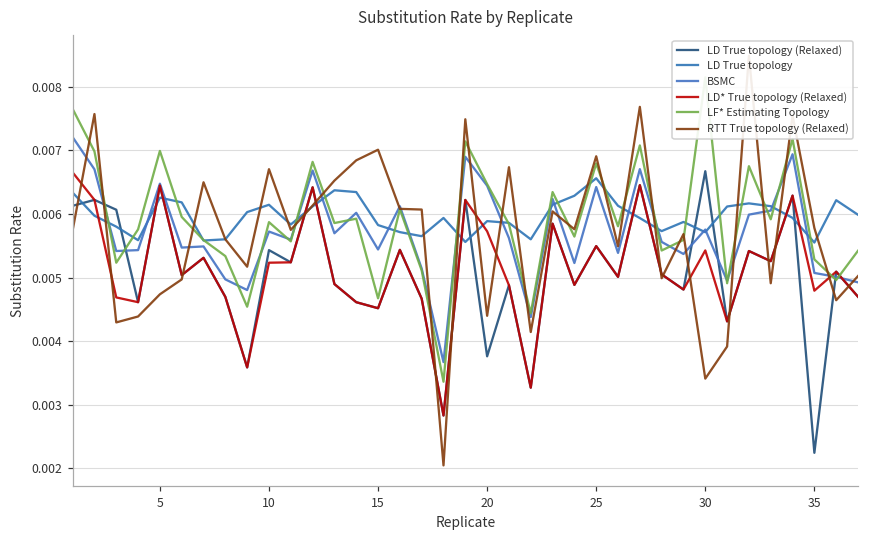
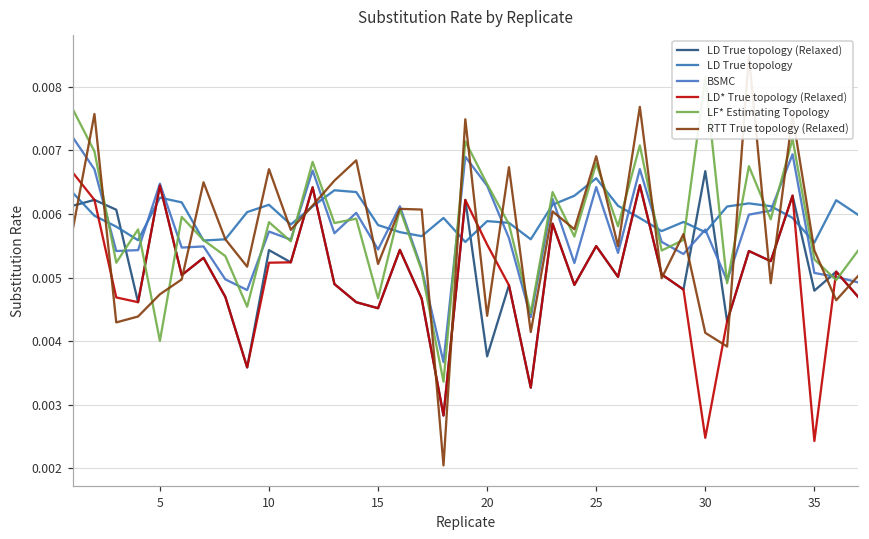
  {
    "LD True topology (Relaxed)": {
      "10": 0.0054,
      "20": 0.0038,
      "30": 0.0067,
-     "35": 0.0022
+     "35": 0.0048
    },
    "LD* True topology (Relaxed)": {
      "10": 0.0052,
-     "20": 0.0057,
-     "30": 0.0054,
-     "35": 0.0048
+     "20": 0.0055,
+     "30": 0.0025,
+     "35": 0.0024
    },
    "LF* Estimating Topology": {
-     "5": 0.0070,
+     "5": 0.0040,
      "10": 0.0059,
      "15": 0.0047,
      "25": 0.0068,
      "35": 0.0053
    },
    "RTT True topology (Relaxed)": {
      "5": 0.0047,
      "10": 0.0067,
-     "15": 0.0070,
+     "15": 0.0052,
      "20": 0.0044,
      "25": 0.0069,
-     "30": 0.0034,
-     "35": 0.0058
+     "30": 0.0041,
+     "35": 0.0054
    }
  }
